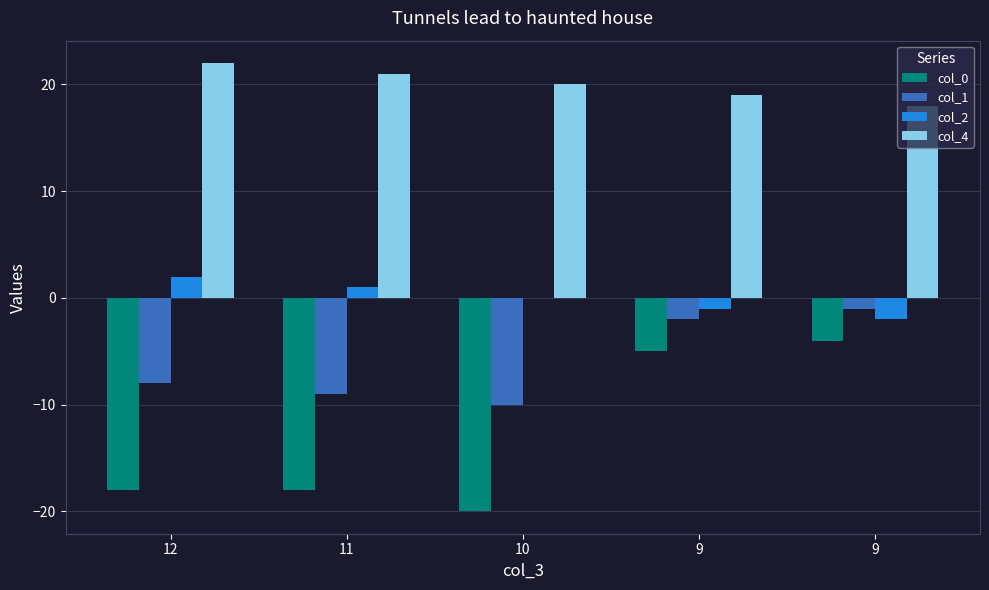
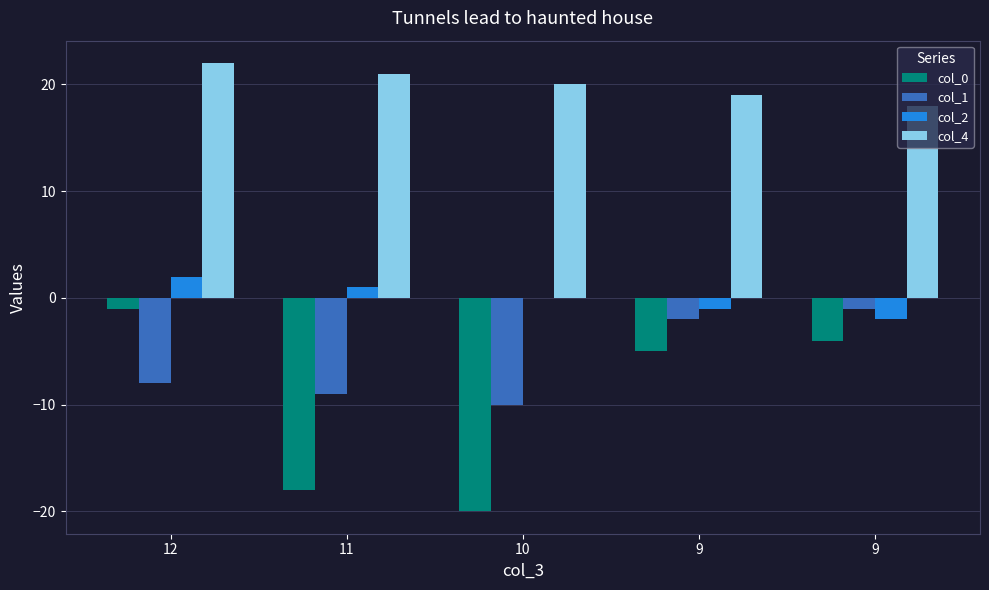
  {
    "col_0": {
-     "12": -18,
+     "12": -1,
      "11": -18,
      "10": -20
    },
    "col_4": {
      "12": 22,
      "11": 21,
      "10": 20
    }
  }
